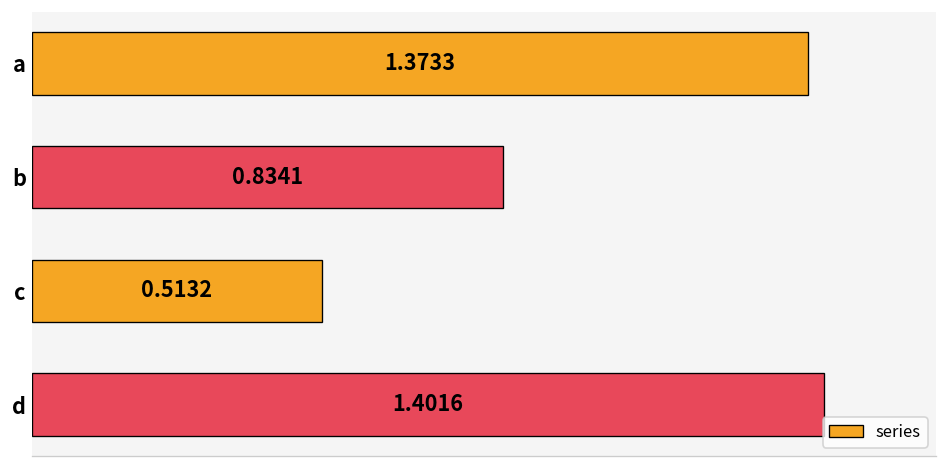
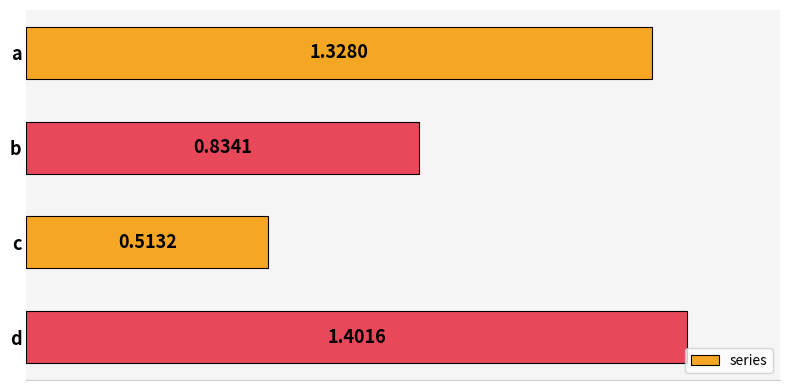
  {
-   "a": 1.3733,
+   "a": 1.3280,
    "b": 0.8341,
    "c": 0.5132,
    "d": 1.4016
  }
